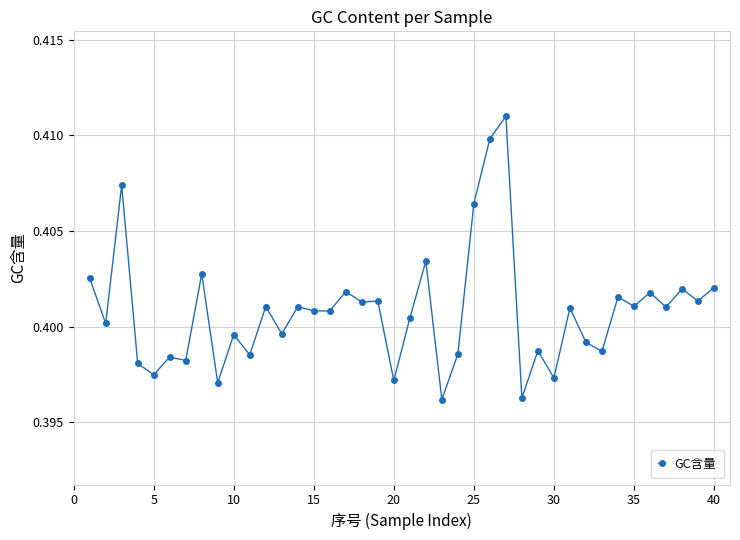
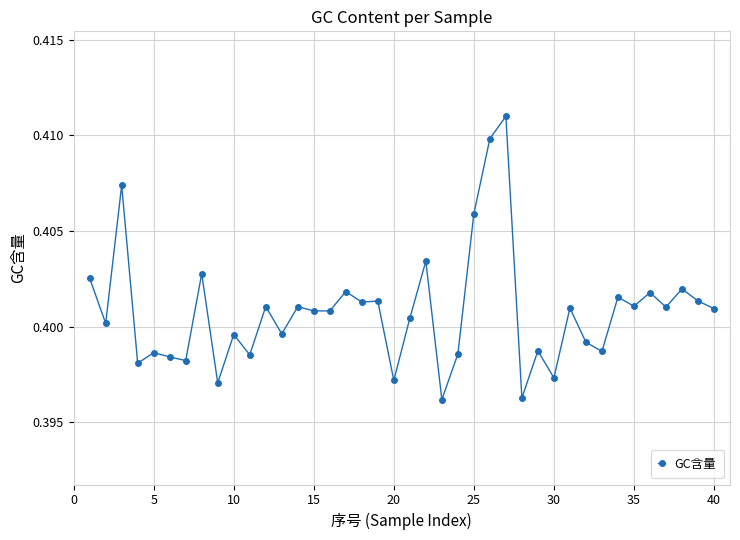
  {
-   "5": 0.3975,
+   "5": 0.3986,
    "10": 0.3996,
    "15": 0.4008,
    "20": 0.3972,
-   "25": 0.4064,
+   "25": 0.4059,
    "30": 0.3973,
    "35": 0.4011,
-   "40": 0.4020
+   "40": 0.4009
  }
